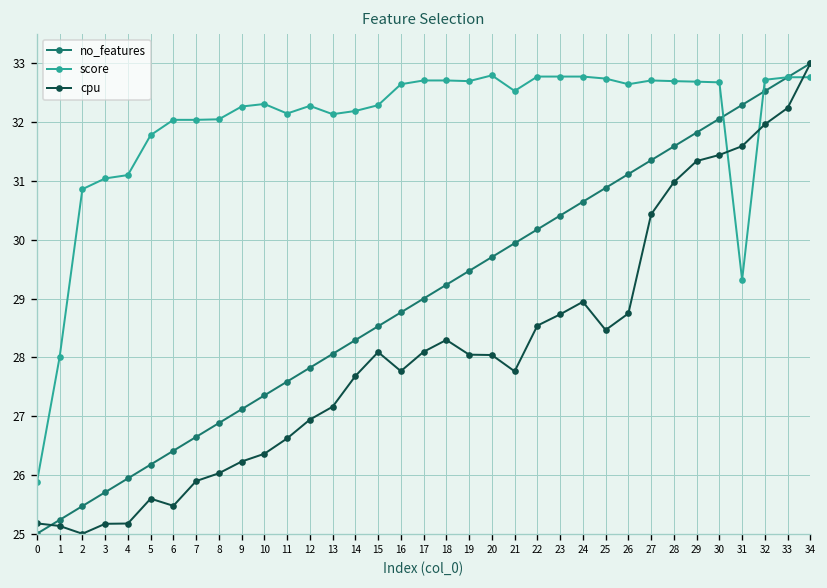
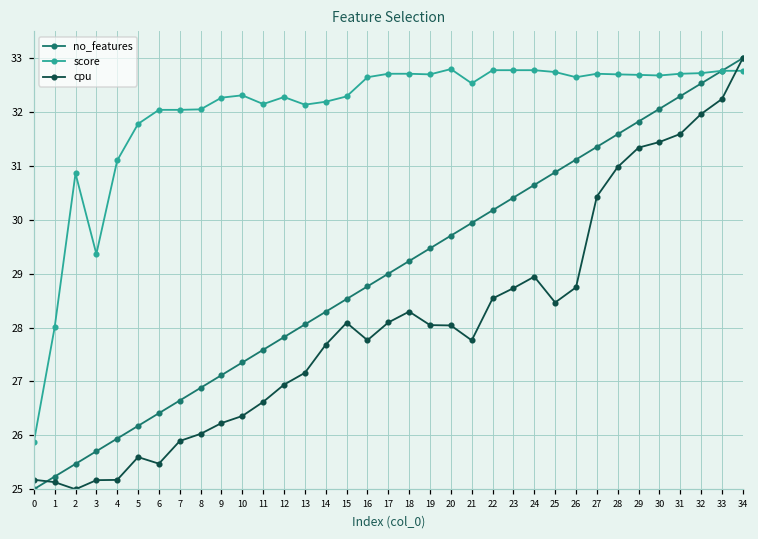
  {
    "score": {
      "0": 25.9,
      "1": 28.0,
      "2": 30.9,
-     "3": 31.0,
+     "3": 29.4,
      "4": 31.1,
      "5": 31.8,
      "6": 32.0,
      "7": 32.0,
      "8": 32.0,
      "9": 32.3,
      "10": 32.3,
      "11": 32.1,
      "12": 32.3,
      "13": 32.1,
      "14": 32.2,
      "15": 32.3,
      "16": 32.6,
      "17": 32.7,
      "18": 32.7,
      "19": 32.7,
      "20": 32.8,
      "21": 32.5,
      "22": 32.8,
      "23": 32.8,
      "24": 32.8,
      "25": 32.7,
      "26": 32.6,
      "27": 32.7,
      "28": 32.7,
      "29": 32.7,
      "30": 32.7,
-     "31": 29.3,
+     "31": 32.7,
      "32": 32.7,
      "34": 32.8
    }
  }
